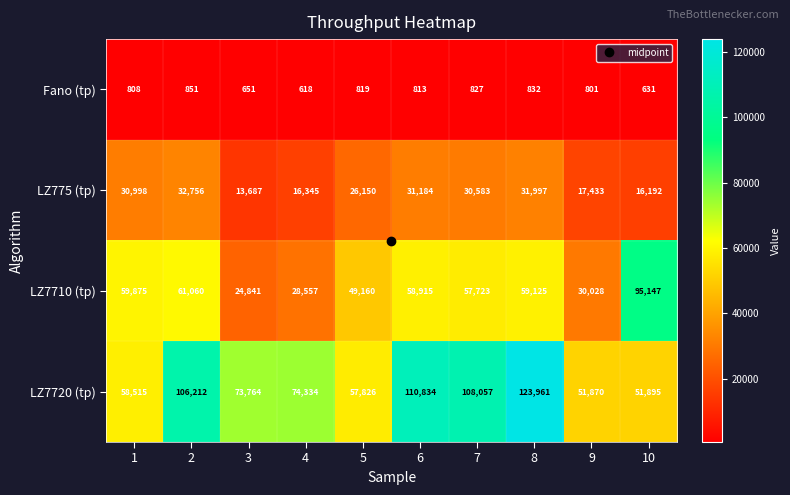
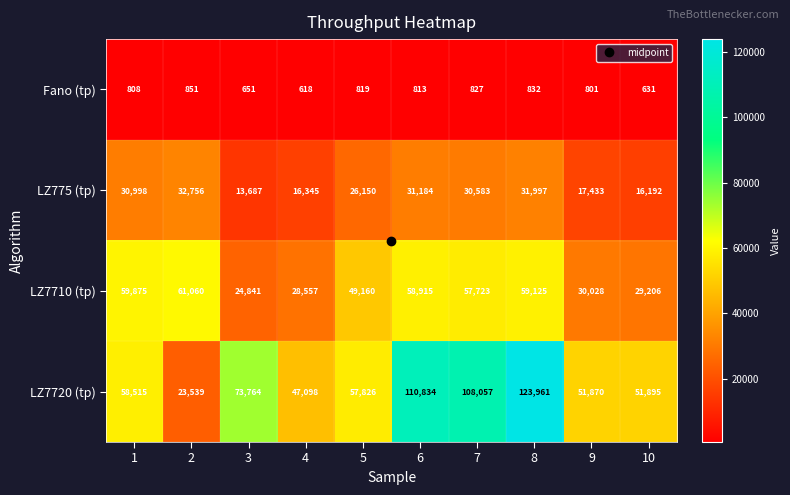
  {
    "Fano (tp)": {
      "1": "808",
      "2": "851",
      "3": "651",
      "4": "618",
      "5": "819",
      "6": "813",
      "7": "827",
      "8": "832",
      "9": "801",
      "10": "631"
    },
    "LZ775 (tp)": {
      "1": "30,998",
      "2": "32,756",
      "3": "13,687",
      "4": "16,345",
      "5": "26,150",
      "6": "31,184",
      "7": "30,583",
      "8": "31,997",
      "9": "17,433",
      "10": "16,192"
    },
    "LZ7710 (tp)": {
      "1": "59,875",
      "2": "61,060",
      "3": "24,841",
      "4": "28,557",
      "5": "49,160",
      "6": "58,915",
      "7": "57,723",
      "8": "59,125",
      "9": "30,028",
-     "10": "95,147"
+     "10": "29,206"
    },
    "LZ7720 (tp)": {
      "1": "58,515",
-     "2": "106,212",
+     "2": "23,539",
      "3": "73,764",
-     "4": "74,334",
+     "4": "47,098",
      "5": "57,826",
      "6": "110,834",
      "7": "108,057",
      "8": "123,961",
      "9": "51,870",
      "10": "51,895"
    }
  }
